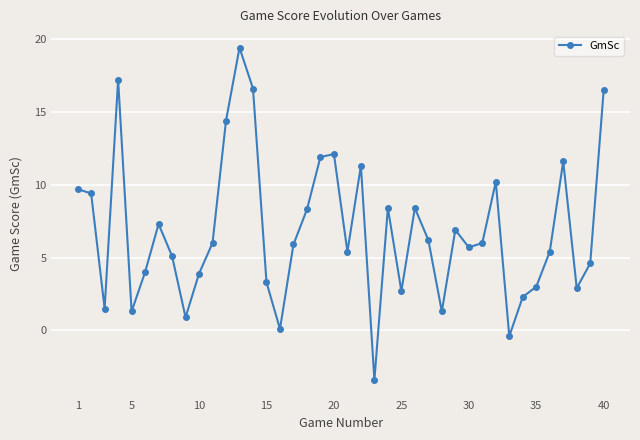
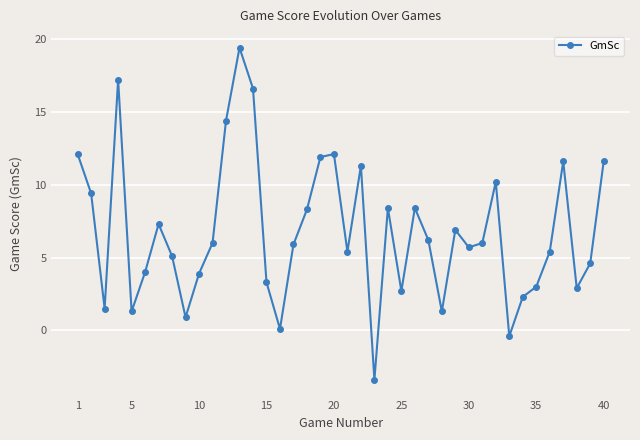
  {
-   "1": 9.7,
+   "1": 12.1,
    "5": 1.3,
    "10": 3.9,
    "15": 3.3,
    "20": 12.1,
    "25": 2.7,
    "30": 5.7,
    "35": 3.0,
-   "40": 16.5
+   "40": 11.6
  }
